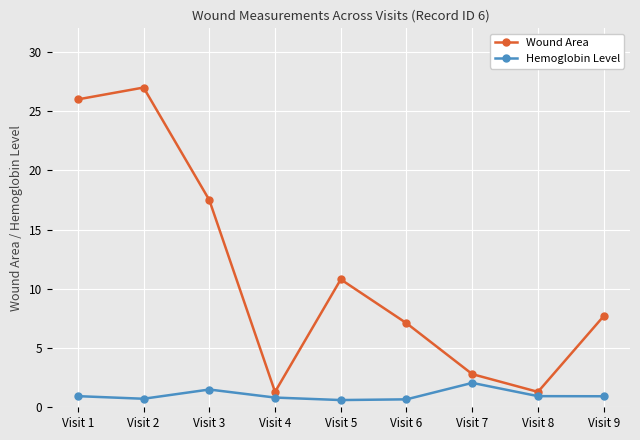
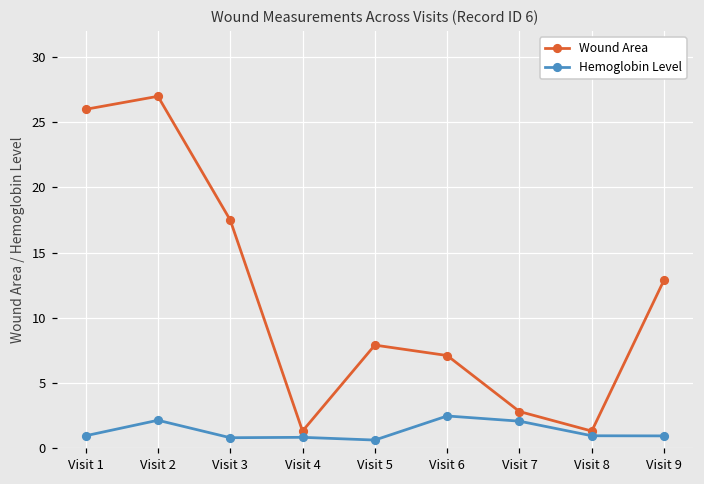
  {
    "Wound Area": {
      "Visit 1": 26.0,
      "Visit 2": 27.0,
      "Visit 3": 17.5,
      "Visit 4": 1.3,
-     "Visit 5": 10.8,
+     "Visit 5": 7.9,
      "Visit 6": 7.1,
      "Visit 7": 2.8,
      "Visit 8": 1.3,
-     "Visit 9": 7.7
+     "Visit 9": 12.9
    },
    "Hemoglobin Level": {
      "Visit 1": 0.9,
-     "Visit 2": 0.7,
-     "Visit 3": 1.5,
+     "Visit 2": 2.1,
+     "Visit 3": 0.8,
      "Visit 4": 0.8,
      "Visit 5": 0.6,
-     "Visit 6": 0.7,
+     "Visit 6": 2.5,
      "Visit 7": 2.1,
      "Visit 8": 0.9,
      "Visit 9": 0.9
    }
  }
